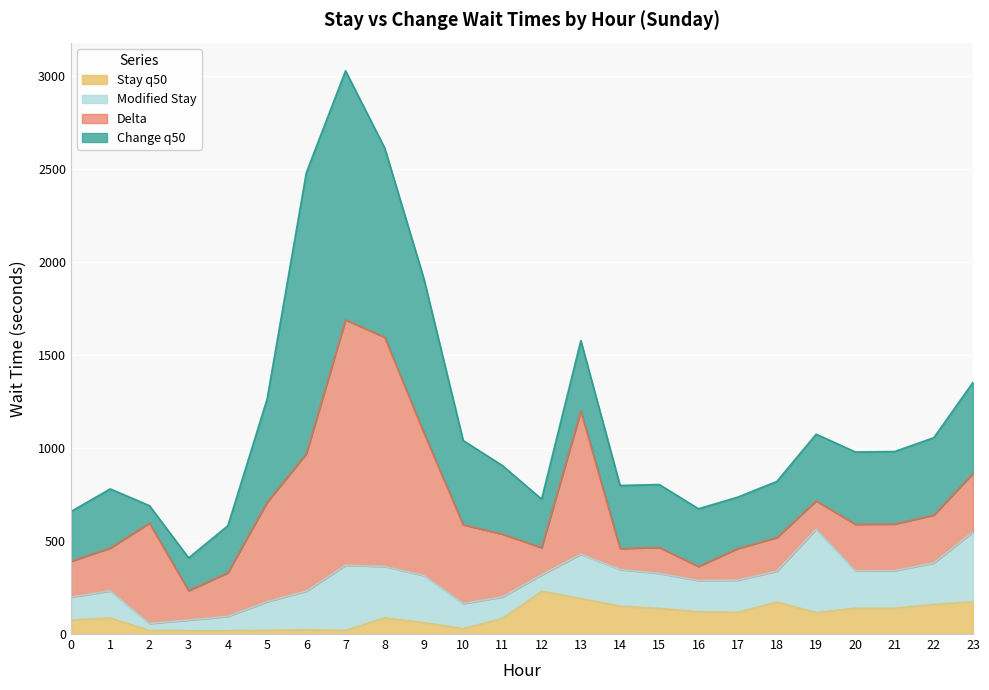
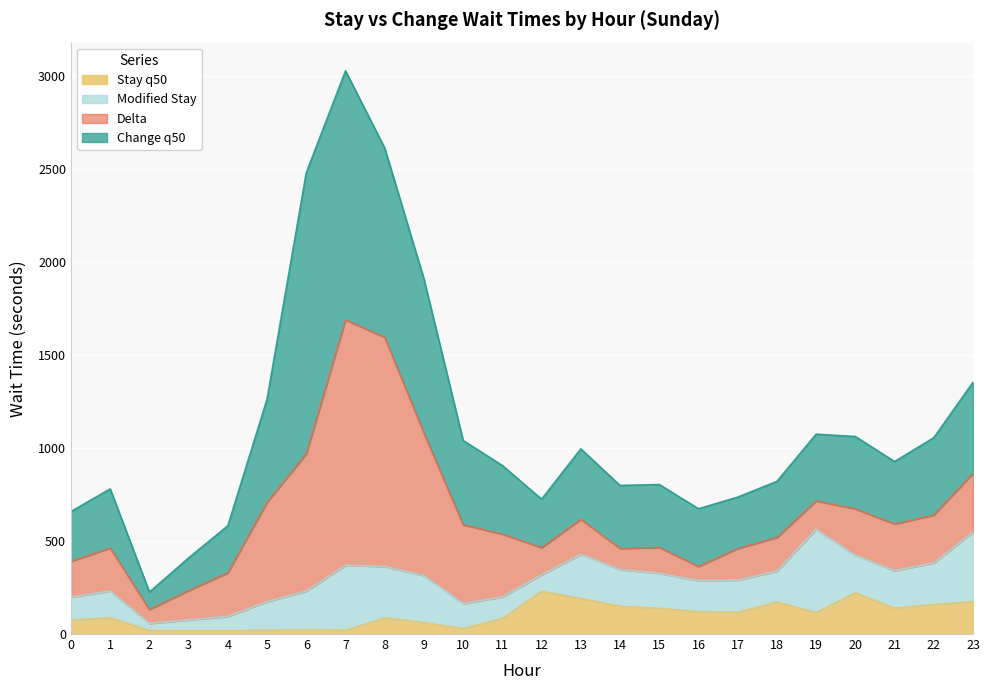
  {
    "Stay q50": {
      "0": 80,
      "1": 90,
      "2": 20,
      "3": 20,
      "4": 20,
      "5": 20,
      "6": 20,
      "7": 20,
      "8": 90,
      "9": 60,
      "10": 30,
      "11": 80,
      "12": 230,
      "13": 190,
      "14": 150,
      "15": 140,
      "16": 120,
      "17": 120,
      "18": 170,
      "19": 120,
-     "20": 140,
+     "20": 220,
      "21": 140,
      "22": 160,
      "23": 170
    },
    "Modified Stay": {
      "0": 120,
      "1": 140,
      "2": 40,
      "3": 60,
      "4": 80,
      "5": 150,
      "6": 210,
      "7": 350,
      "8": 280,
      "9": 250,
      "10": 140,
      "11": 120,
      "12": 90,
      "13": 240,
      "14": 200,
      "15": 190,
      "16": 170,
      "17": 170,
      "18": 170,
      "19": 450,
      "20": 200,
      "21": 200,
      "22": 220,
      "23": 380
    },
    "Delta": {
      "0": 190,
      "1": 230,
-     "2": 540,
+     "2": 80,
      "3": 160,
      "4": 240,
      "5": 540,
      "6": 740,
      "7": 1320,
      "8": 1230,
      "9": 770,
      "10": 420,
      "11": 340,
      "12": 150,
-     "13": 770,
+     "13": 190,
      "14": 110,
      "15": 140,
      "16": 80,
      "17": 170,
      "18": 180,
      "19": 150,
      "20": 250,
      "21": 250,
      "22": 260,
      "23": 320
    },
    "Change q50": {
      "0": 270,
      "1": 320,
      "2": 90,
      "3": 180,
      "4": 250,
      "5": 560,
      "6": 1510,
      "7": 1340,
      "8": 1020,
      "9": 830,
      "10": 450,
      "11": 370,
      "12": 260,
      "13": 380,
      "14": 340,
      "15": 340,
      "16": 310,
      "17": 280,
      "18": 300,
      "19": 360,
      "20": 390,
-     "21": 390,
+     "21": 340,
      "22": 420,
      "23": 490
    }
  }
